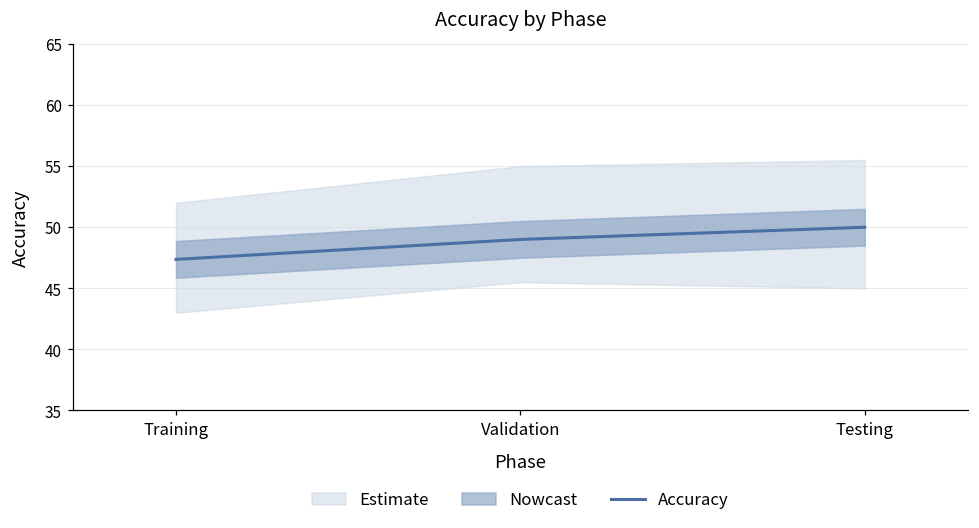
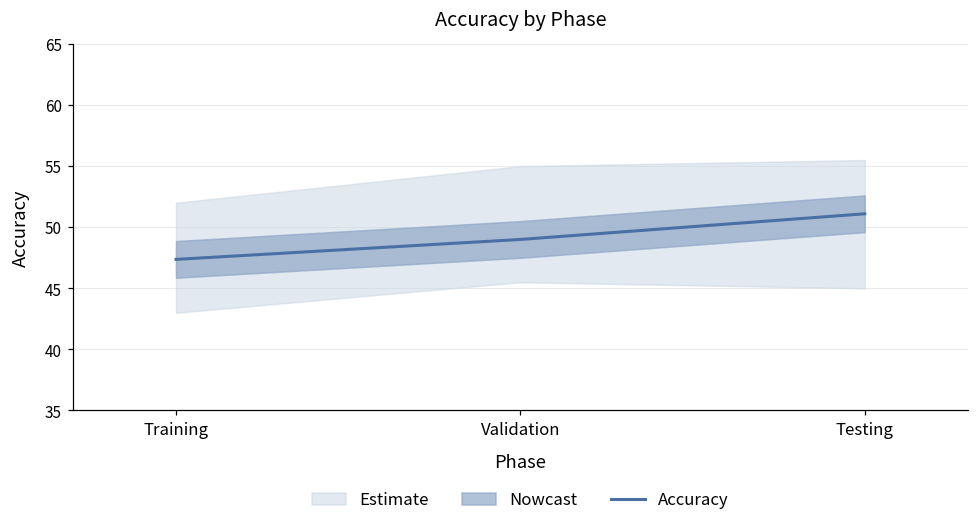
  {
    "Accuracy": {
      "Training": 47.4,
      "Validation": 49.0,
-     "Testing": 50.0
+     "Testing": 51.1
    }
  }
